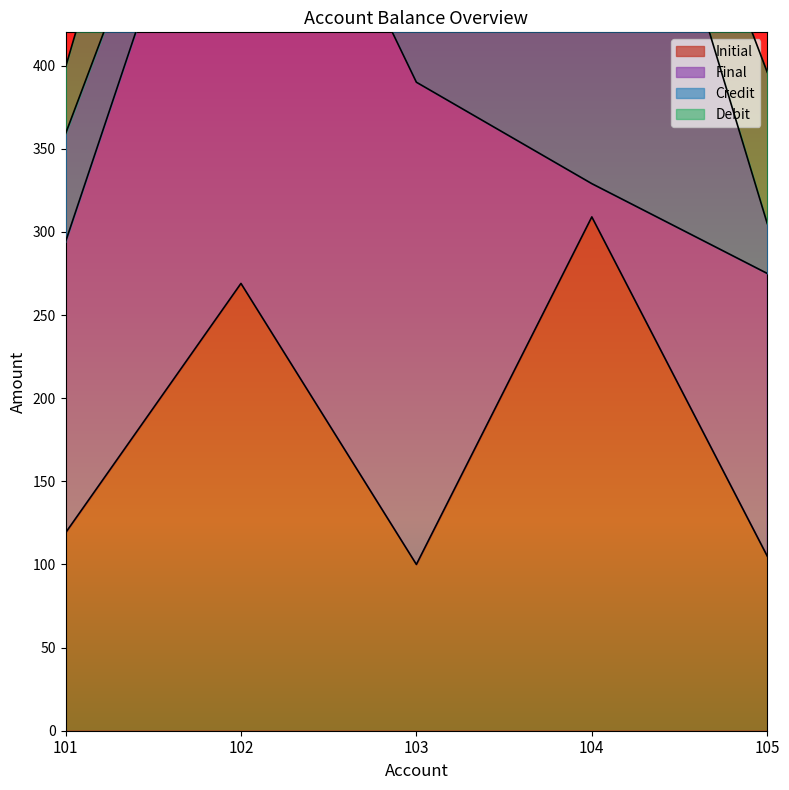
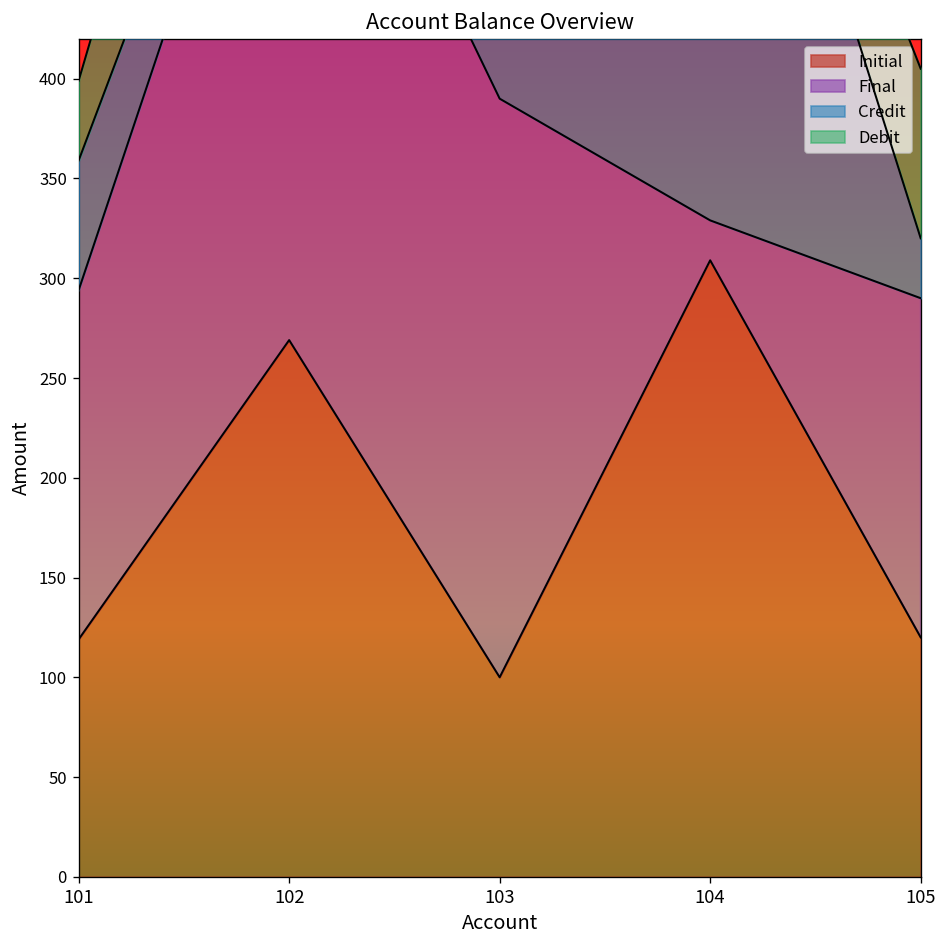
  {
    "Initial": {
      "101": 119,
      "102": 269,
      "103": 100,
      "104": 309,
-     "105": 105
+     "105": 120
    },
    "Final": {
      "101": 175,
      "103": 290,
      "104": 20,
      "105": 170
    },
    "Credit": {
      "101": 65,
      "105": 30
    },
    "Debit": {
      "101": 40,
-     "105": 91
+     "105": 85
    }
  }
